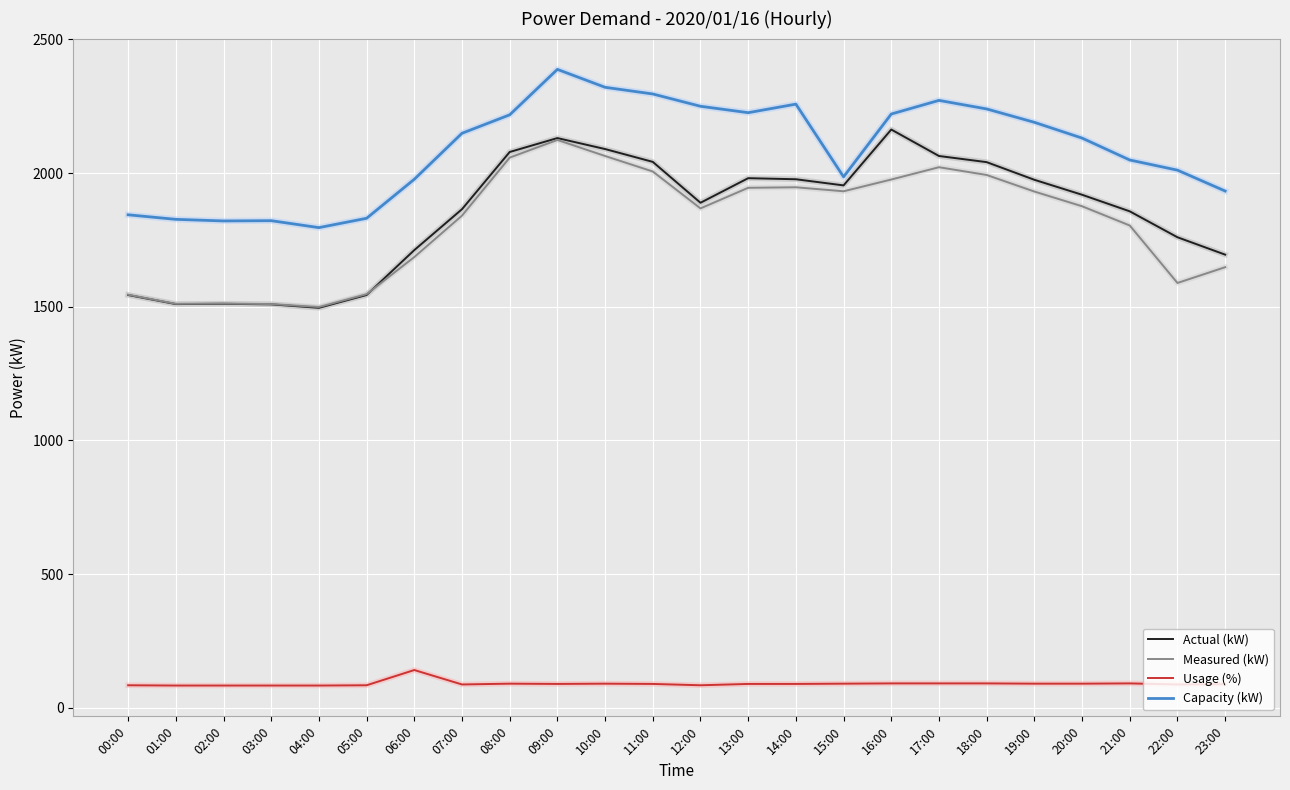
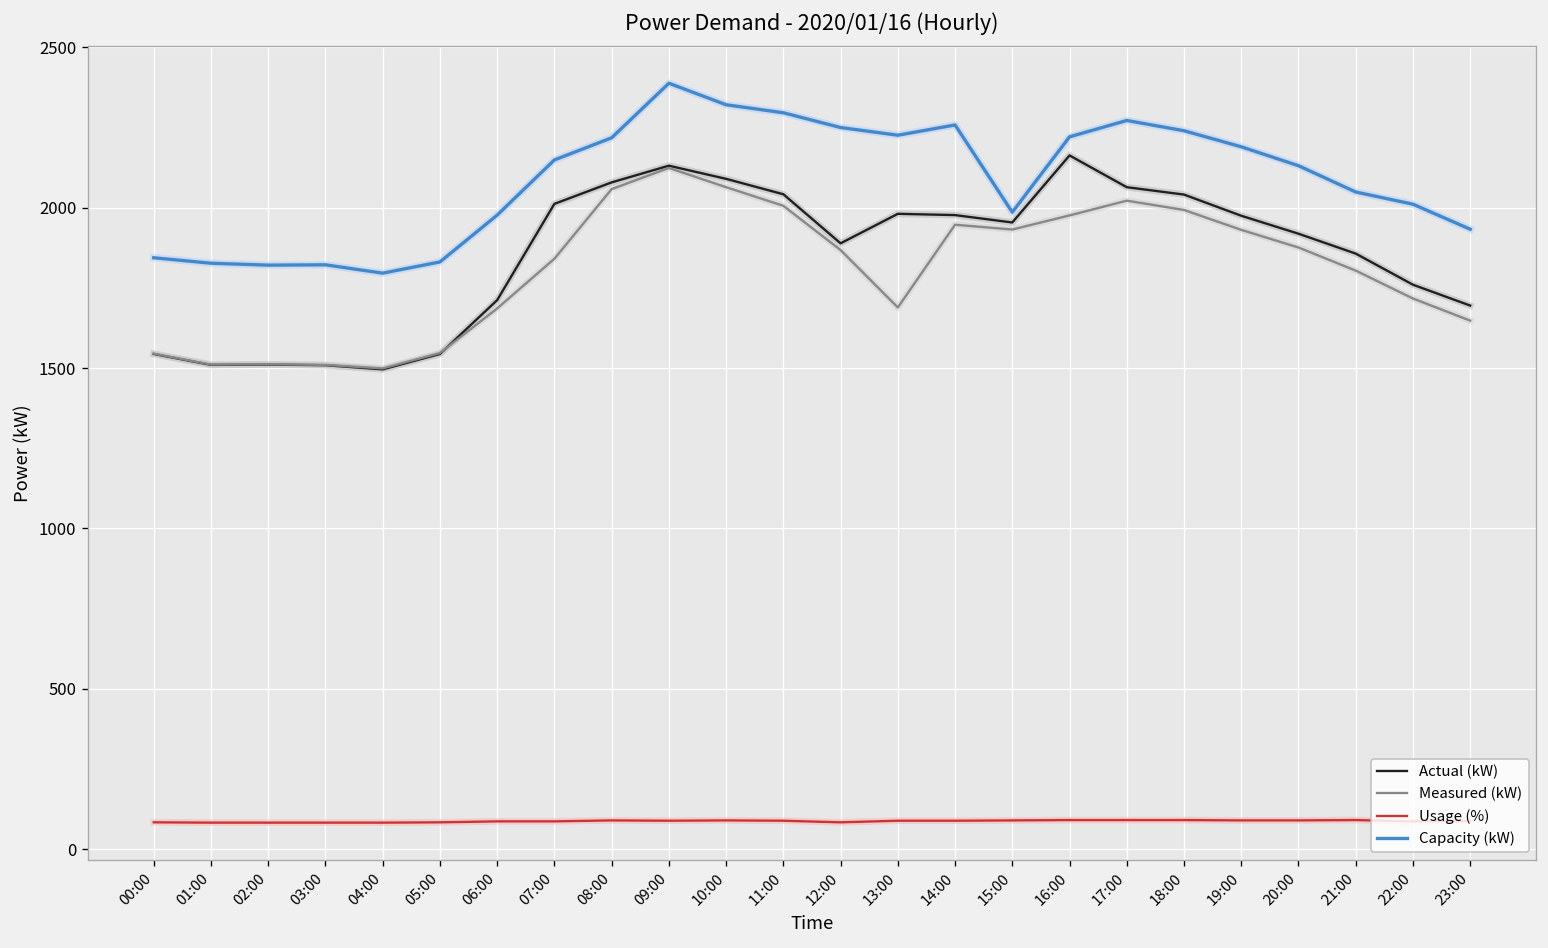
  {
    "Actual (kW)": {
      "06:00": 1710,
-     "07:00": 1870,
+     "07:00": 2010,
      "08:00": 2080,
      "10:00": 2090,
      "11:00": 2040,
      "12:00": 1890,
      "13:00": 1980,
      "14:00": 1980,
      "15:00": 1950,
      "16:00": 2160,
      "17:00": 2060,
      "18:00": 2040,
      "19:00": 1980,
      "20:00": 1920,
      "21:00": 1860,
      "22:00": 1760,
      "23:00": 1700
    },
    "Measured (kW)": {
      "06:00": 1690,
      "07:00": 1840,
      "08:00": 2060,
      "10:00": 2060,
      "11:00": 2010,
      "12:00": 1870,
-     "13:00": 1950,
+     "13:00": 1690,
      "14:00": 1950,
      "15:00": 1930,
      "16:00": 1980,
      "17:00": 2020,
      "18:00": 1990,
      "19:00": 1930,
      "20:00": 1880,
      "21:00": 1800,
-     "22:00": 1590,
+     "22:00": 1720,
      "23:00": 1650
    },
    "Usage (%)": {
      "00:00": 80,
      "01:00": 80,
      "02:00": 80,
      "03:00": 80,
      "04:00": 80,
      "05:00": 80,
-     "06:00": 140,
+     "06:00": 90,
      "07:00": 90,
      "08:00": 90,
      "09:00": 90,
      "10:00": 90,
      "11:00": 90,
      "12:00": 80,
      "13:00": 90,
      "14:00": 90,
      "15:00": 90,
      "16:00": 90,
      "17:00": 90,
      "18:00": 90,
      "19:00": 90,
      "20:00": 90,
      "21:00": 90
    },
    "Capacity (kW)": {
      "00:00": 1840,
      "01:00": 1830,
      "02:00": 1820,
      "03:00": 1820,
      "04:00": 1800,
      "05:00": 1830,
      "06:00": 1980,
      "07:00": 2150,
      "08:00": 2220,
      "09:00": 2390,
      "10:00": 2320,
      "11:00": 2300,
      "12:00": 2250,
      "13:00": 2230,
      "14:00": 2260,
      "15:00": 1990,
      "16:00": 2220,
      "17:00": 2270,
      "18:00": 2240,
      "19:00": 2190,
      "20:00": 2130,
      "21:00": 2050,
      "22:00": 2010,
      "23:00": 1930
    }
  }
